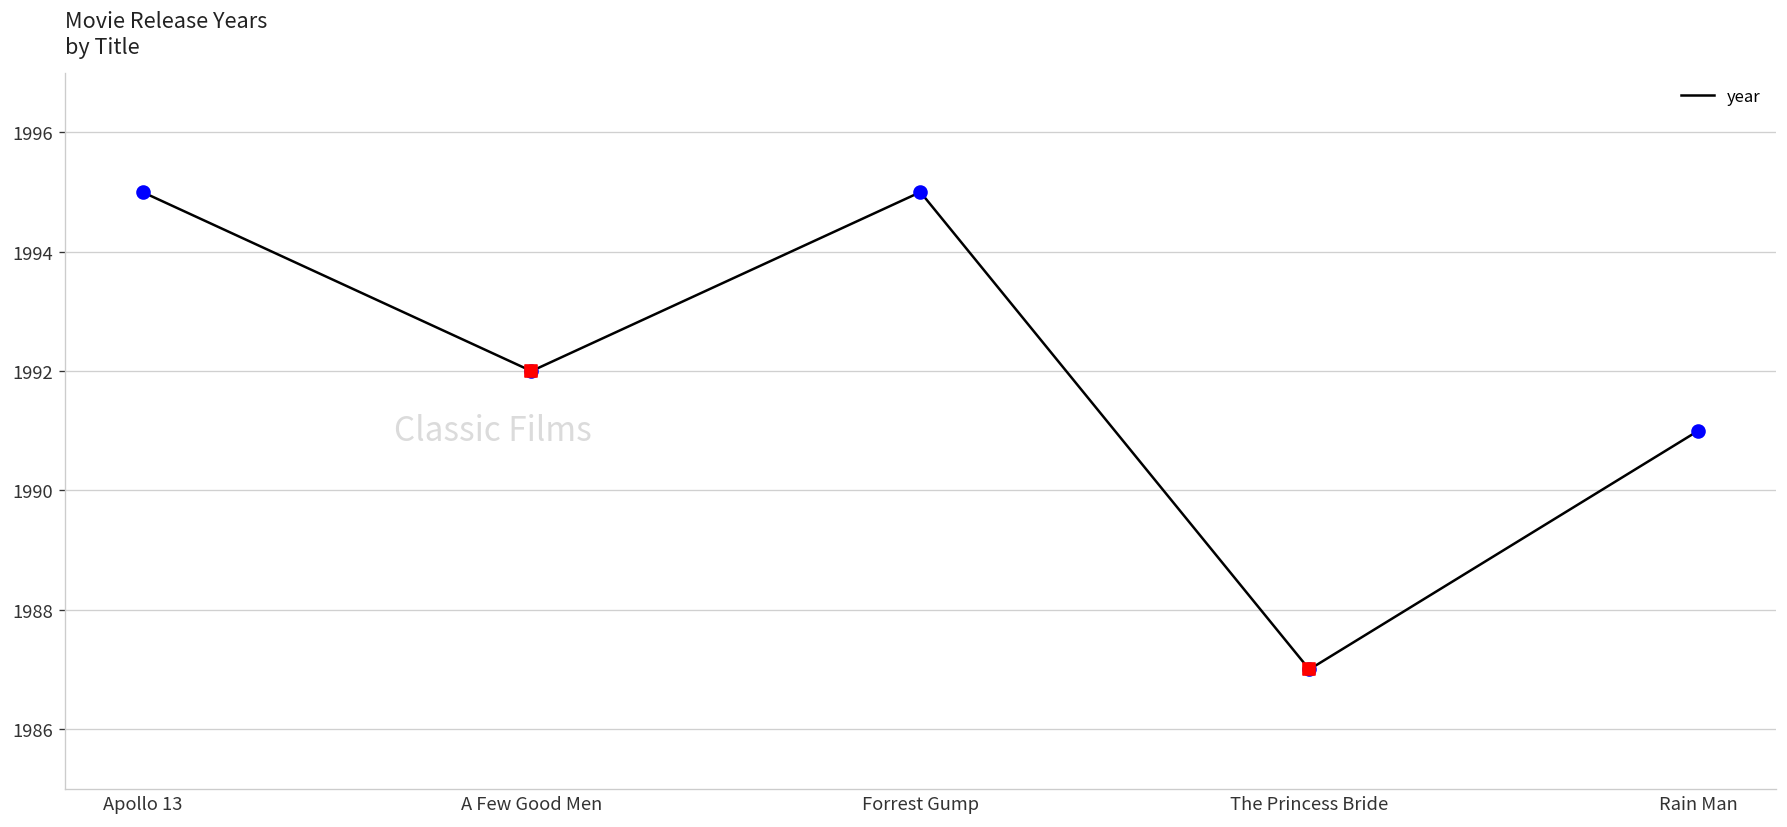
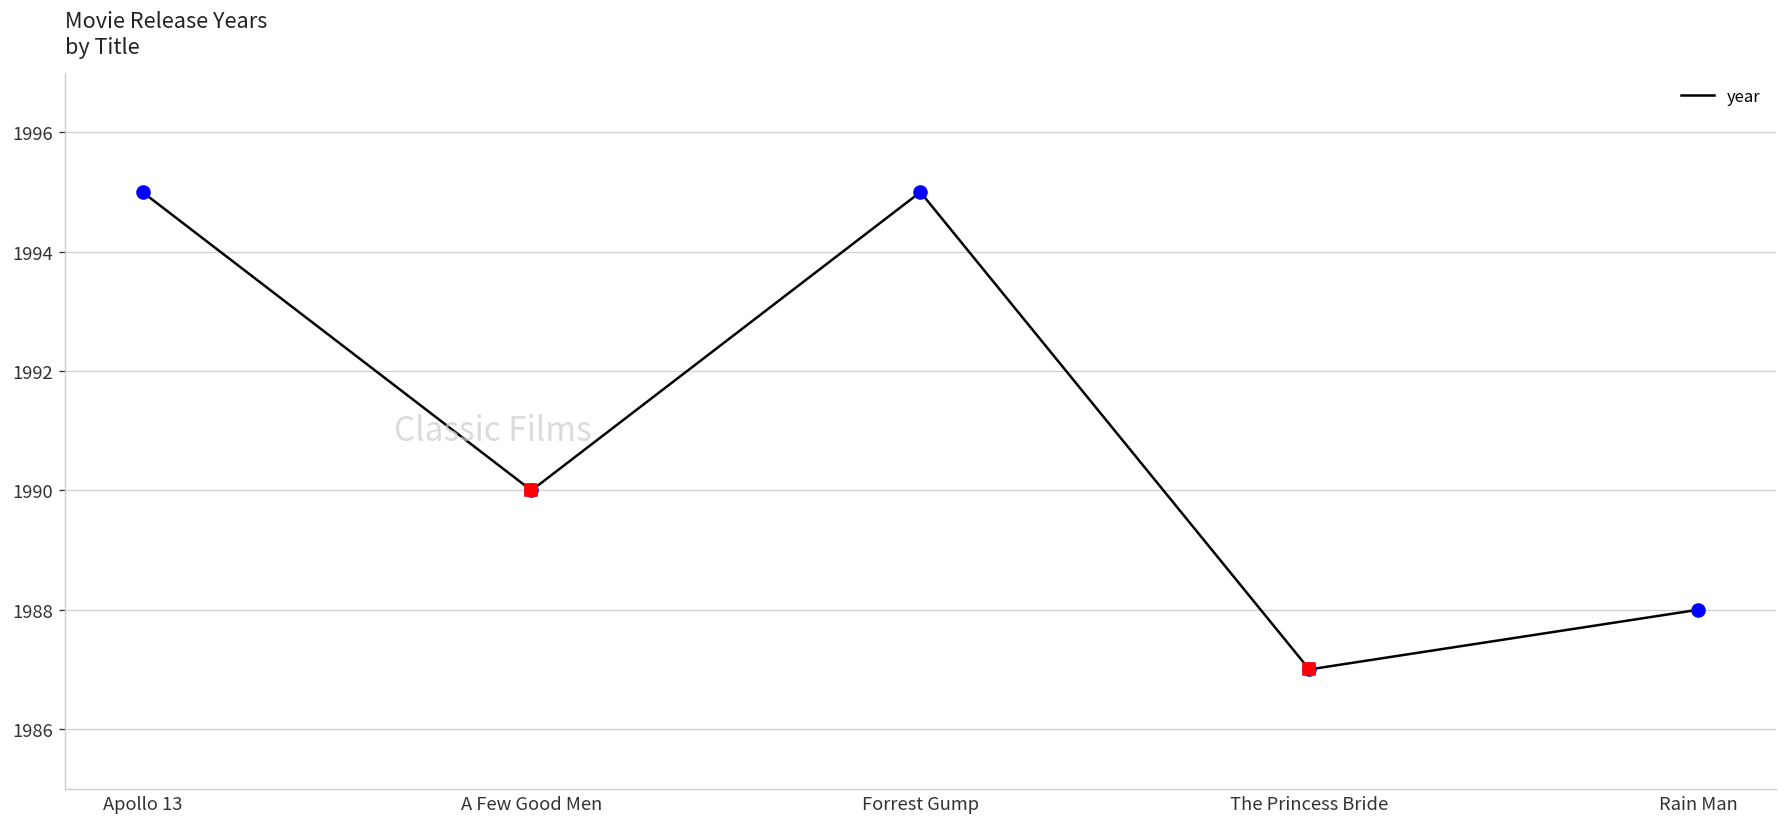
  {
    "year": {
      "Apollo 13": 1995,
-     "A Few Good Men": 1992,
+     "A Few Good Men": 1990,
      "Forrest Gump": 1995,
-     "Rain Man": 1991
+     "Rain Man": 1988
    }
  }
